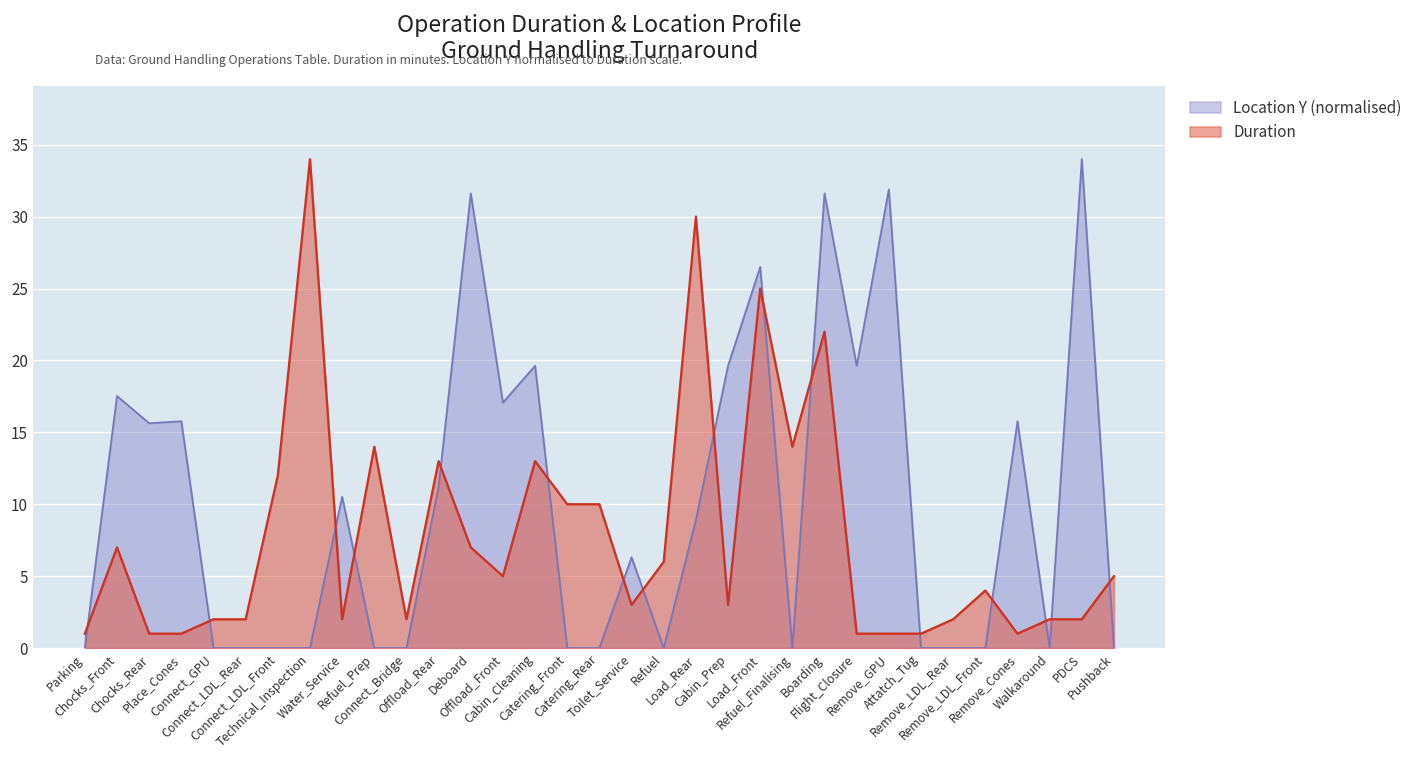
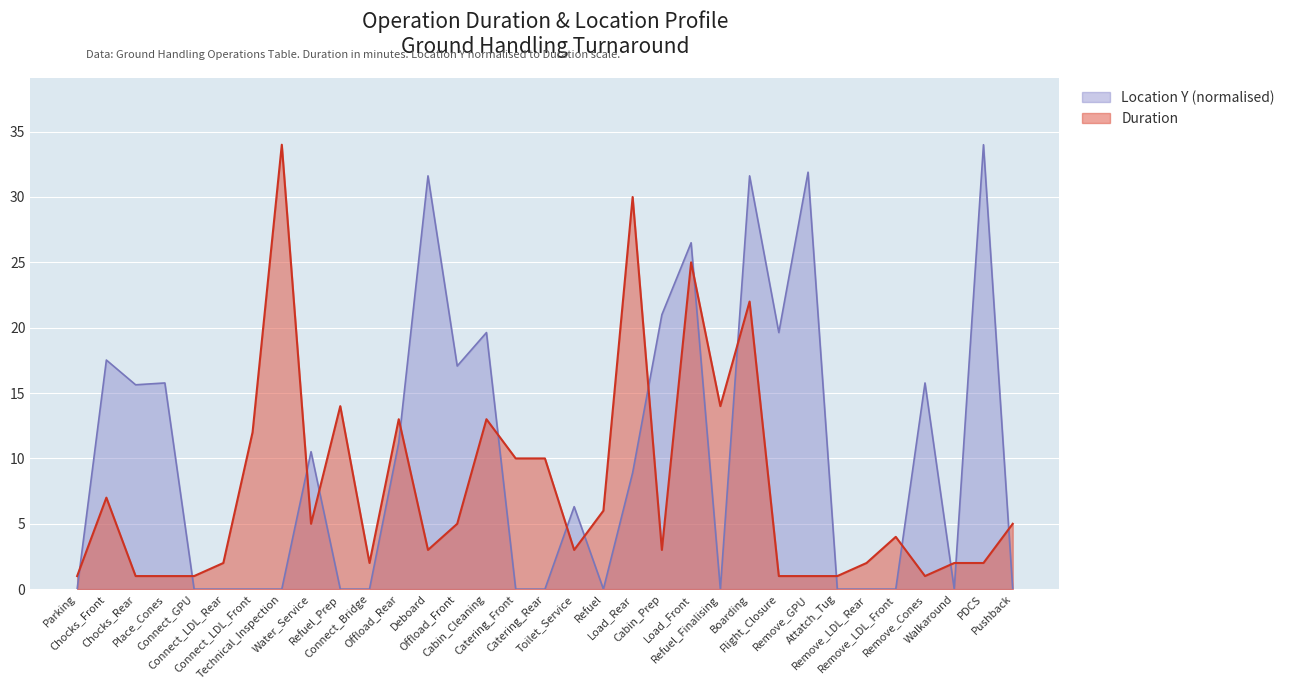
  {
    "Location Y (normalised)": {
      "Parking": 0.0,
      "Chocks_Front": 17.5,
      "Chocks_Rear": 15.6,
      "Place_Cones": 15.8,
      "Connect_GPU": 0.0,
      "Connect_LDL_Rear": 0.0,
      "Connect_LDL_Front": 0.0,
      "Technical_Inspection": 0.0,
      "Water_Service": 10.5,
      "Refuel_Prep": 0.0,
      "Connect_Bridge": 0.0,
      "Offload_Rear": 11.2,
      "Deboard": 31.6,
      "Offload_Front": 17.1,
      "Cabin_Cleaning": 19.6,
      "Catering_Front": 0.0,
      "Catering_Rear": 0.0,
      "Toilet_Service": 6.3,
      "Refuel": 0.0,
      "Load_Rear": 8.9,
-     "Cabin_Prep": 19.6,
+     "Cabin_Prep": 21.0,
      "Load_Front": 26.5,
      "Refuel_Finalising": 0.0,
      "Boarding": 31.6,
      "Flight_Closure": 19.6,
      "Remove_GPU": 31.9,
      "Attatch_Tug": 0.0,
      "Remove_LDL_Rear": 0.0,
      "Remove_LDL_Front": 0.0,
      "Remove_Cones": 15.8,
      "Walkaround": 0.0,
      "PDCS": 34.0,
      "Pushback": 0.0
    },
    "Duration": {
      "Parking": 1,
      "Chocks_Front": 7,
      "Chocks_Rear": 1,
      "Place_Cones": 1,
-     "Connect_GPU": 2,
+     "Connect_GPU": 1,
      "Connect_LDL_Rear": 2,
      "Connect_LDL_Front": 12,
      "Technical_Inspection": 34,
-     "Water_Service": 2,
+     "Water_Service": 5,
      "Refuel_Prep": 14,
      "Connect_Bridge": 2,
      "Offload_Rear": 13,
-     "Deboard": 7,
+     "Deboard": 3,
      "Offload_Front": 5,
      "Cabin_Cleaning": 13,
      "Catering_Front": 10,
      "Catering_Rear": 10,
      "Toilet_Service": 3,
      "Refuel": 6,
      "Load_Rear": 30,
      "Cabin_Prep": 3,
      "Load_Front": 25,
      "Refuel_Finalising": 14,
      "Boarding": 22,
      "Flight_Closure": 1,
      "Remove_GPU": 1,
      "Attatch_Tug": 1,
      "Remove_LDL_Rear": 2,
      "Remove_LDL_Front": 4,
      "Remove_Cones": 1,
      "Walkaround": 2,
      "PDCS": 2,
      "Pushback": 5
    }
  }
